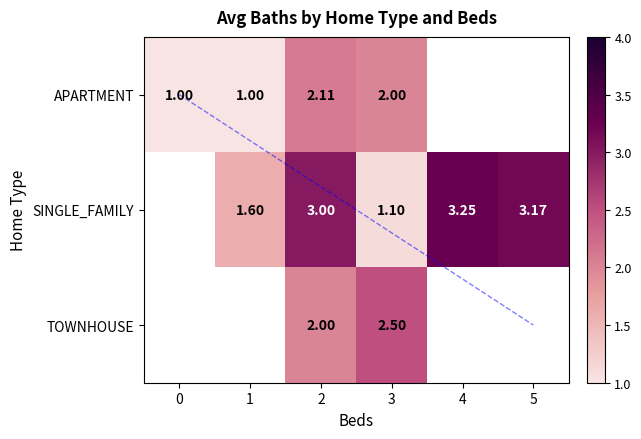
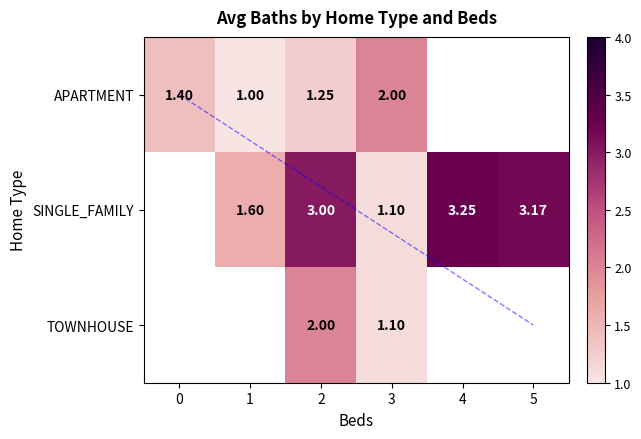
  {
    "APARTMENT": {
-     "0": 1.00,
+     "0": 1.40,
      "1": 1.00,
-     "2": 2.11,
+     "2": 1.25,
      "3": 2.00
    },
    "SINGLE_FAMILY": {
      "1": 1.60,
      "2": 3.00,
      "3": 1.10,
      "4": 3.25,
      "5": 3.17
    },
    "TOWNHOUSE": {
      "2": 2.00,
-     "3": 2.50
+     "3": 1.10
    }
  }
